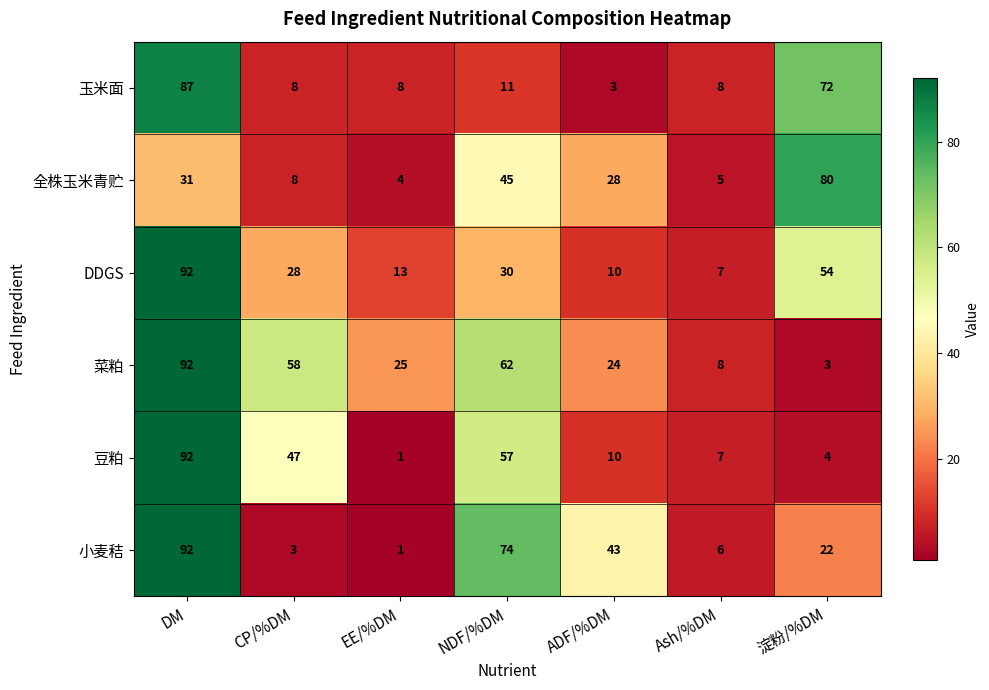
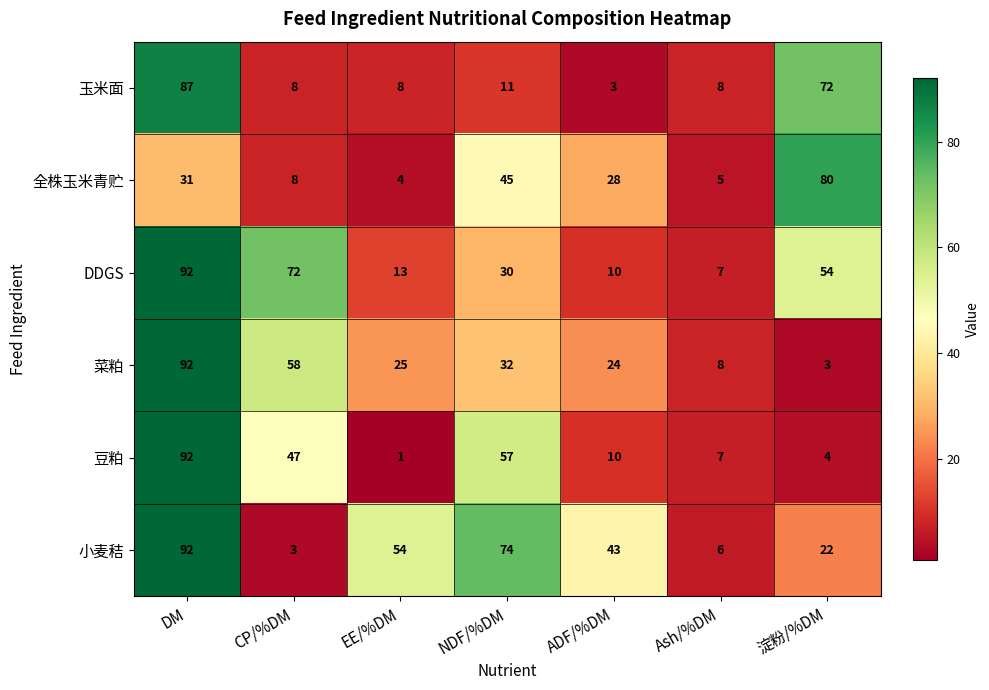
  {
    "玉米面": {
      "DM": 87,
      "CP/%DM": 8,
      "EE/%DM": 8,
      "NDF/%DM": 11,
      "ADF/%DM": 3,
      "Ash/%DM": 8,
      "淀粉/%DM": 72
    },
    "全株玉米青贮": {
      "DM": 31,
      "CP/%DM": 8,
      "EE/%DM": 4,
      "NDF/%DM": 45,
      "ADF/%DM": 28,
      "Ash/%DM": 5,
      "淀粉/%DM": 80
    },
    "DDGS": {
      "DM": 92,
-     "CP/%DM": 28,
+     "CP/%DM": 72,
      "EE/%DM": 13,
      "NDF/%DM": 30,
      "ADF/%DM": 10,
      "Ash/%DM": 7,
      "淀粉/%DM": 54
    },
    "菜粕": {
      "DM": 92,
      "CP/%DM": 58,
      "EE/%DM": 25,
-     "NDF/%DM": 62,
+     "NDF/%DM": 32,
      "ADF/%DM": 24,
      "Ash/%DM": 8,
      "淀粉/%DM": 3
    },
    "豆粕": {
      "DM": 92,
      "CP/%DM": 47,
      "EE/%DM": 1,
      "NDF/%DM": 57,
      "ADF/%DM": 10,
      "Ash/%DM": 7,
      "淀粉/%DM": 4
    },
    "小麦秸": {
      "DM": 92,
      "CP/%DM": 3,
-     "EE/%DM": 1,
+     "EE/%DM": 54,
      "NDF/%DM": 74,
      "ADF/%DM": 43,
      "Ash/%DM": 6,
      "淀粉/%DM": 22
    }
  }
